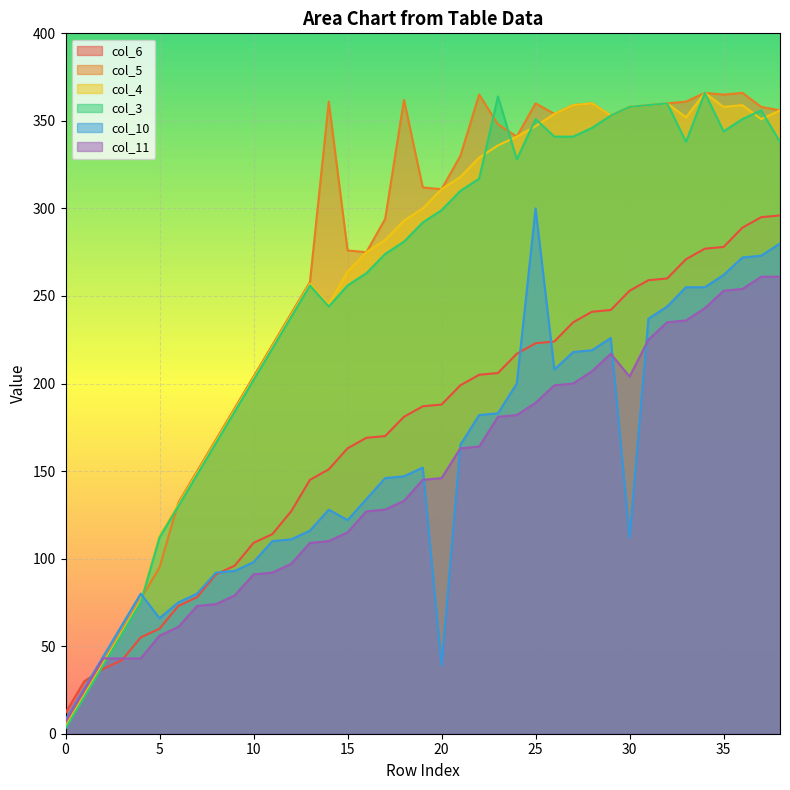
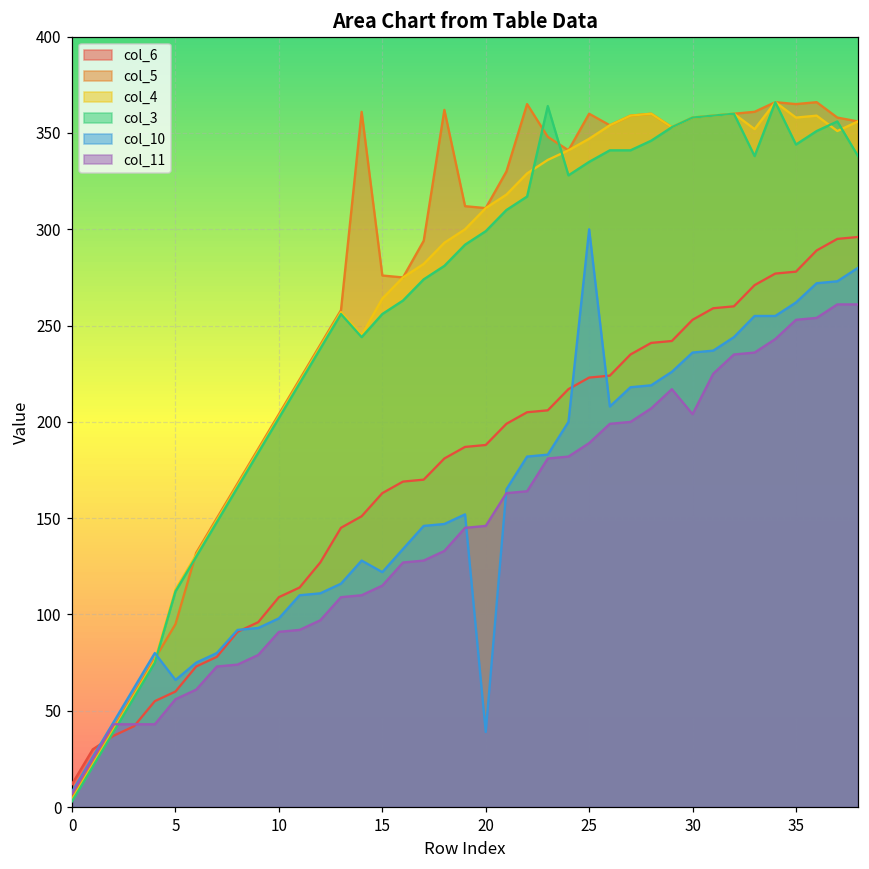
  {
    "col_3": {
      "15": 256,
      "20": 299,
-     "25": 351,
+     "25": 335,
      "35": 344
    },
    "col_10": {
      "5": 66,
      "10": 98,
      "15": 122,
      "20": 39,
      "25": 300,
-     "30": 112,
+     "30": 236,
      "35": 262
    },
    "col_11": {
      "5": 56,
      "10": 91,
      "15": 115,
      "20": 146,
      "25": 189,
      "30": 204,
      "35": 253
    }
  }
